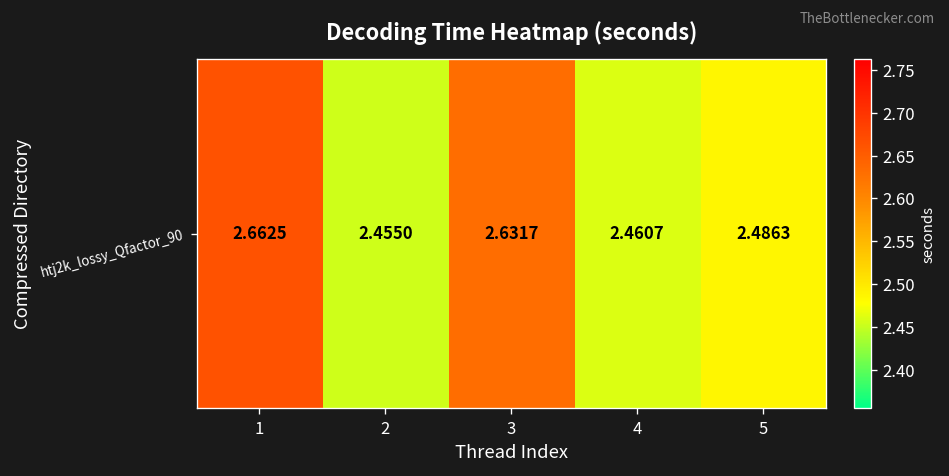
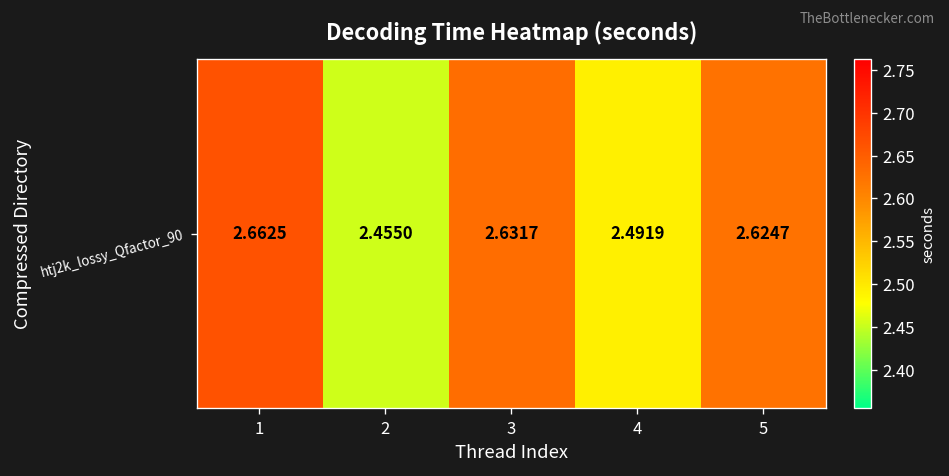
  {
    "htj2k_lossy_Qfactor_90": {
      "1": 2.6625,
      "2": 2.4550,
      "3": 2.6317,
-     "4": 2.4607,
-     "5": 2.4863
+     "4": 2.4919,
+     "5": 2.6247
    }
  }
